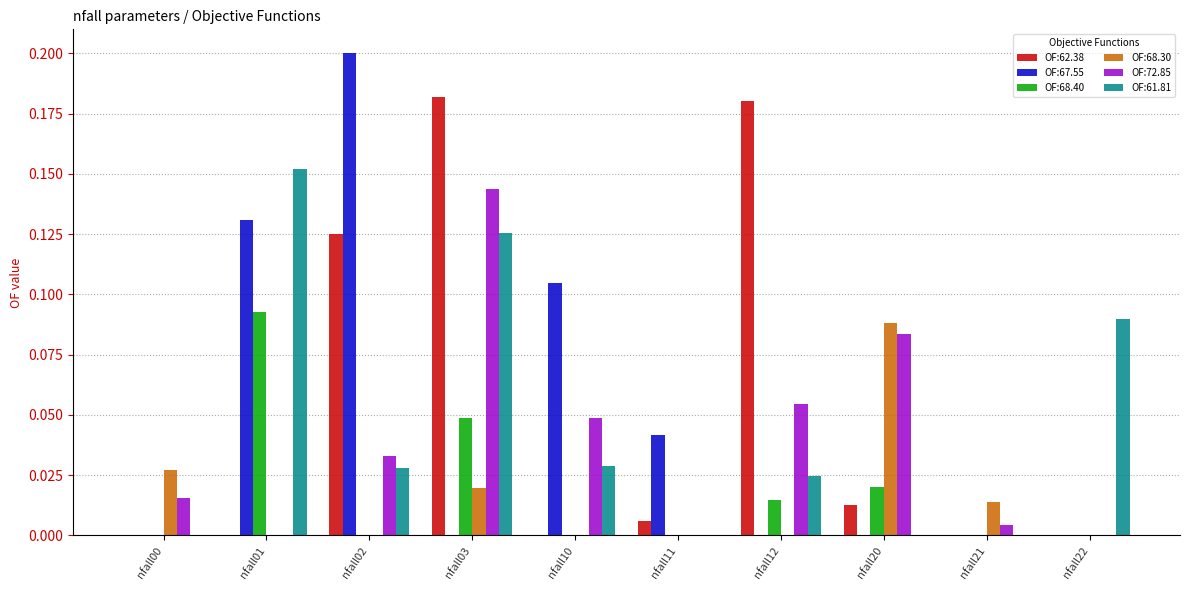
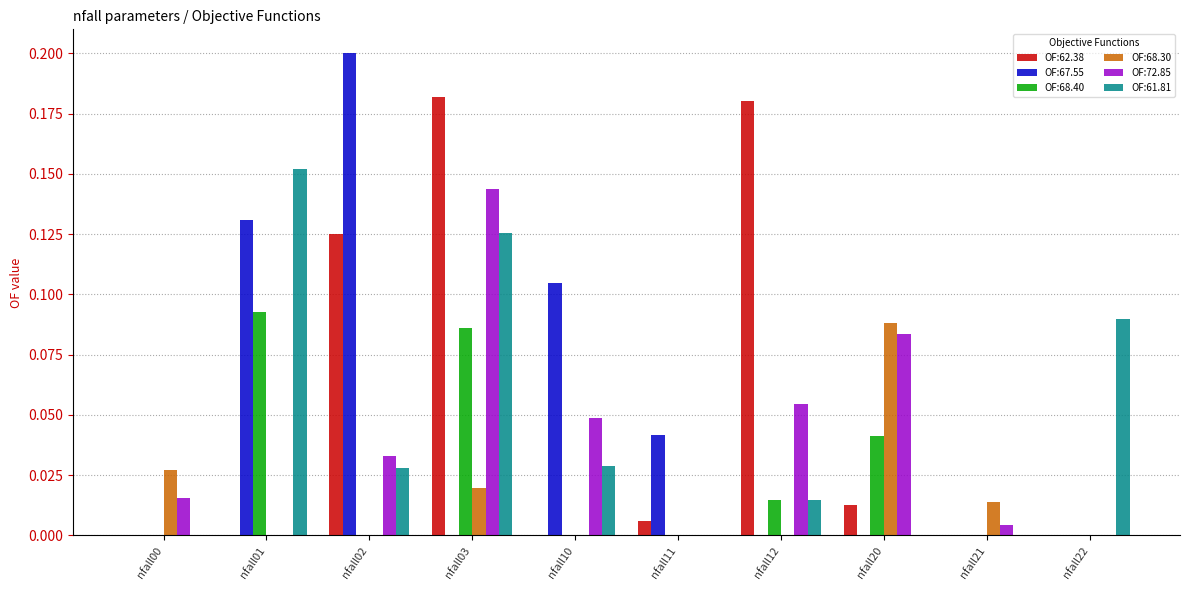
  {
    "OF:62.38": {
      "nfall02": 0.125,
      "nfall03": 0.182,
      "nfall11": 0.006,
      "nfall12": 0.180,
      "nfall20": 0.012
    },
    "OF:67.55": {
      "nfall01": 0.131,
      "nfall02": 0.200,
      "nfall10": 0.105,
      "nfall11": 0.042
    },
    "OF:68.40": {
      "nfall01": 0.093,
-     "nfall03": 0.049,
+     "nfall03": 0.086,
      "nfall12": 0.015,
-     "nfall20": 0.020
+     "nfall20": 0.041
    },
    "OF:68.30": {
      "nfall00": 0.027,
      "nfall03": 0.020,
      "nfall20": 0.088,
      "nfall21": 0.014
    },
    "OF:72.85": {
      "nfall00": 0.016,
      "nfall02": 0.033,
      "nfall03": 0.144,
      "nfall10": 0.049,
      "nfall12": 0.054,
      "nfall20": 0.084,
      "nfall21": 0.004
    },
    "OF:61.81": {
      "nfall01": 0.152,
      "nfall02": 0.028,
      "nfall03": 0.125,
      "nfall10": 0.029,
-     "nfall12": 0.024,
+     "nfall12": 0.015,
      "nfall22": 0.090
    }
  }
